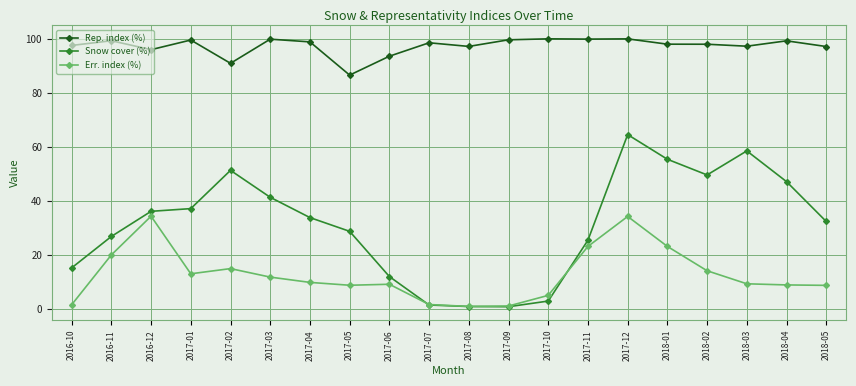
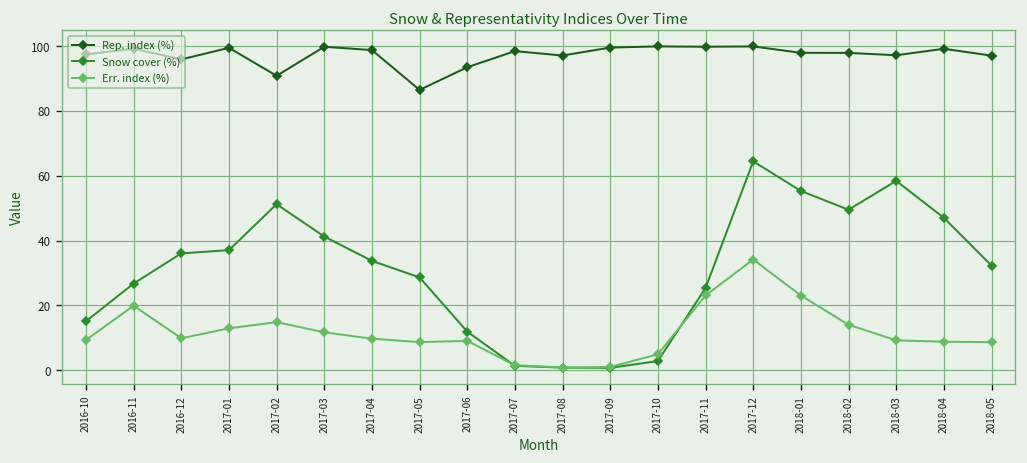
  {
    "Err. index (%)": {
-     "2016-10": 1,
+     "2016-10": 9,
      "2016-11": 20,
-     "2016-12": 34,
+     "2016-12": 10,
      "2017-01": 13,
      "2017-02": 15,
      "2017-03": 12,
      "2017-04": 10,
      "2017-05": 9,
      "2017-06": 9,
      "2017-10": 5,
      "2017-11": 23,
      "2017-12": 34,
      "2018-01": 23,
      "2018-02": 14,
      "2018-03": 9,
      "2018-04": 9,
      "2018-05": 9
    }
  }
